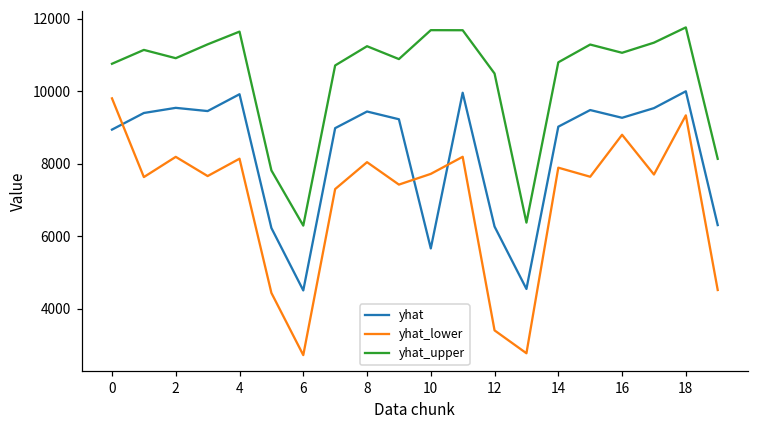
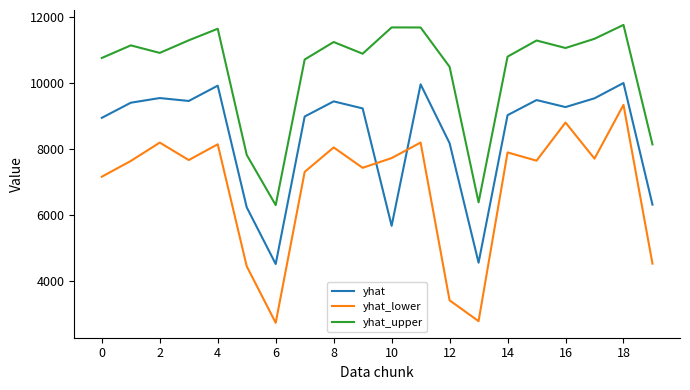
  {
    "yhat": {
      "0": 8900,
      "2": 9500,
      "4": 9900,
      "6": 4500,
      "8": 9400,
      "10": 5700,
-     "12": 6300,
+     "12": 8200,
      "14": 9000,
      "16": 9300,
      "18": 10000
    },
    "yhat_lower": {
-     "0": 9800,
+     "0": 7200,
      "2": 8200,
      "4": 8100,
      "6": 2700,
      "8": 8000,
      "10": 7700,
      "12": 3400,
      "14": 7900,
      "16": 8800,
      "18": 9300
    },
    "yhat_upper": {
      "0": 10800,
      "2": 10900,
      "4": 11600,
      "6": 6300,
      "8": 11200,
      "10": 11700,
      "12": 10500,
      "14": 10800,
      "16": 11100,
      "18": 11800
    }
  }
